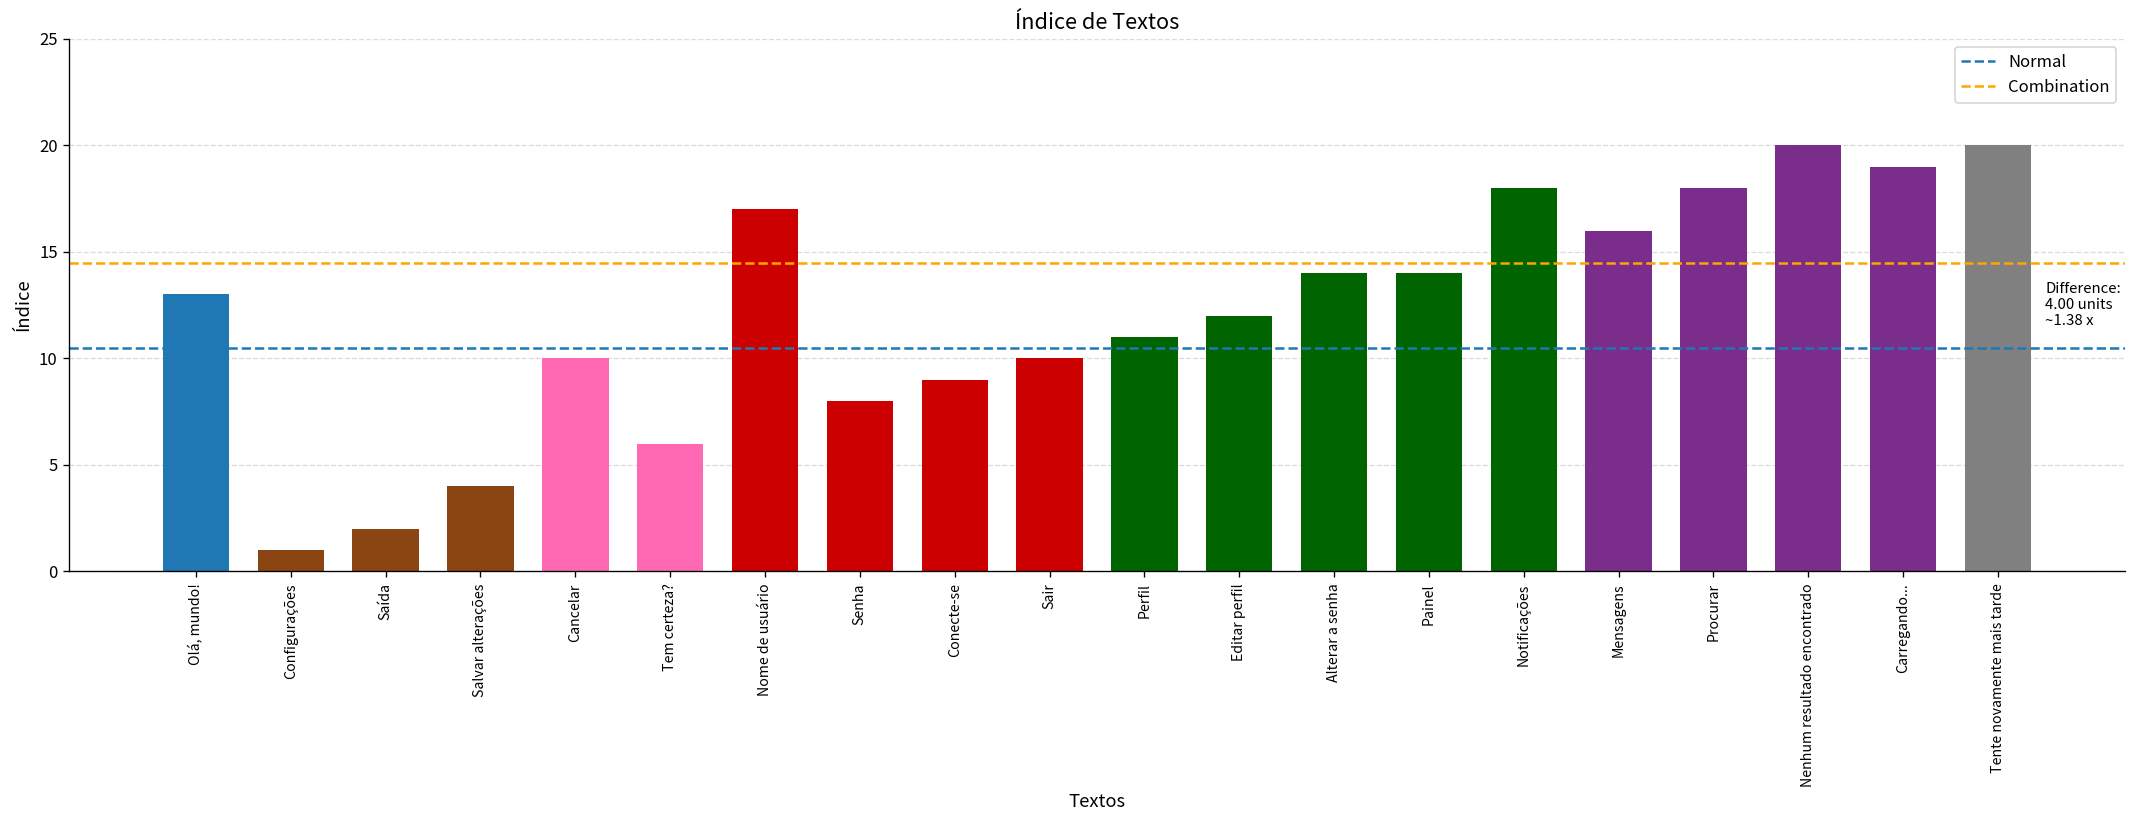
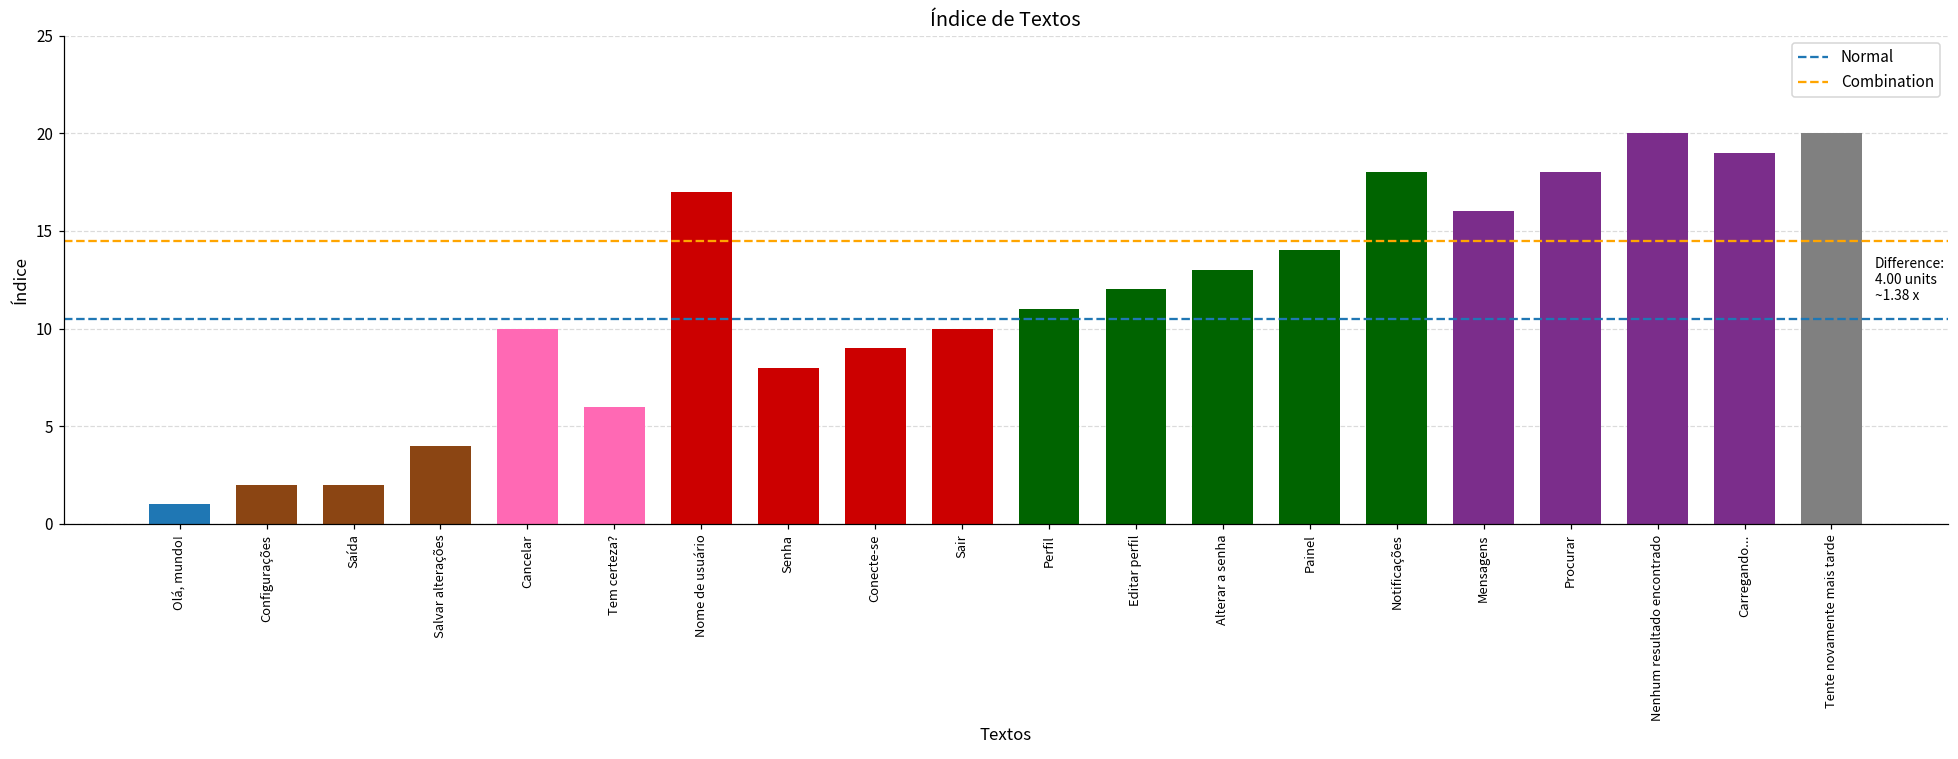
  {
-   "Olá, mundo!": 13,
-   "Configurações": 1,
+   "Olá, mundo!": 1,
+   "Configurações": 2,
    "Saída": 2,
    "Salvar alterações": 4,
    "Cancelar": 10,
    "Tem certeza?": 6,
    "Nome de usuário": 17,
    "Senha": 8,
    "Conecte-se": 9,
    "Sair": 10,
    "Perfil": 11,
    "Editar perfil": 12,
-   "Alterar a senha": 14,
+   "Alterar a senha": 13,
    "Painel": 14,
    "Notificações": 18,
    "Mensagens": 16,
    "Procurar": 18,
    "Nenhum resultado encontrado": 20,
    "Carregando...": 19,
    "Tente novamente mais tarde": 20
  }
